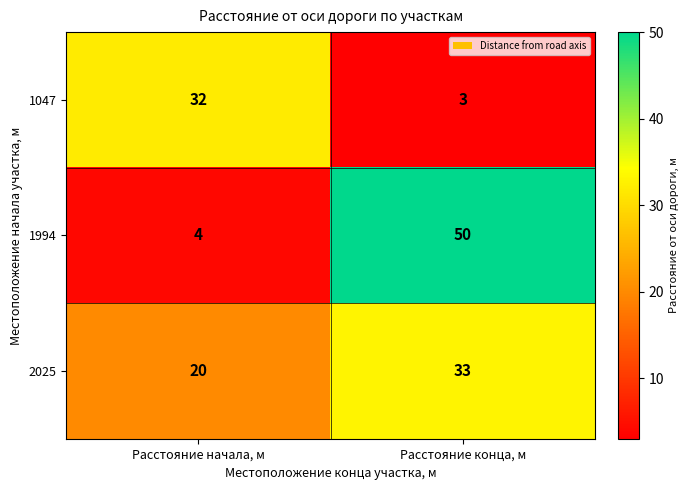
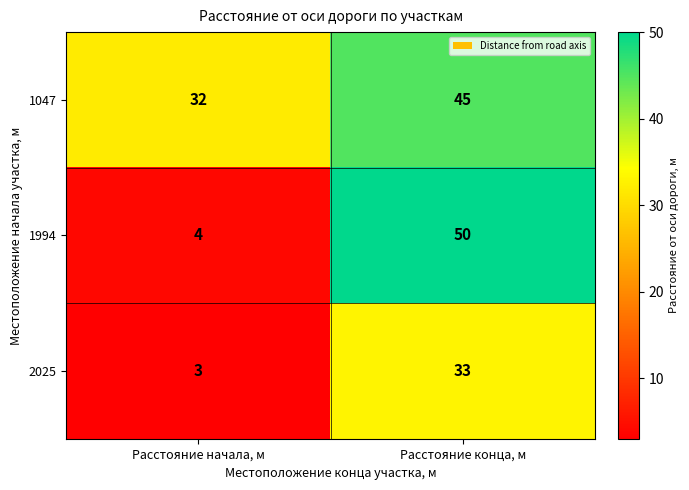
  {
    "1047": {
      "Расстояние начала, м": 32,
-     "Расстояние конца, м": 3
+     "Расстояние конца, м": 45
    },
    "1994": {
      "Расстояние начала, м": 4,
      "Расстояние конца, м": 50
    },
    "2025": {
-     "Расстояние начала, м": 20,
+     "Расстояние начала, м": 3,
      "Расстояние конца, м": 33
    }
  }
